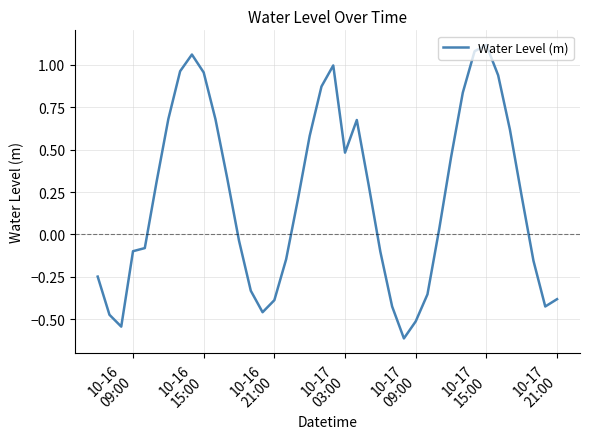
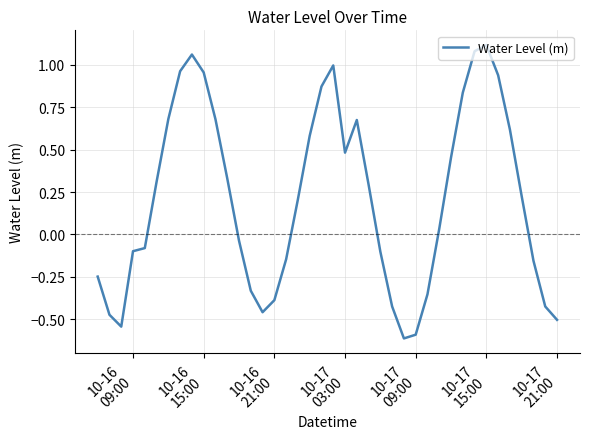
  {
    "10-16 09:00": -0.10,
    "10-16 15:00": 0.95,
    "10-16 21:00": -0.39,
    "10-17 03:00": 0.48,
-   "10-17 09:00": -0.51,
-   "10-17 21:00": -0.38
+   "10-17 09:00": -0.59,
+   "10-17 21:00": -0.50
  }
